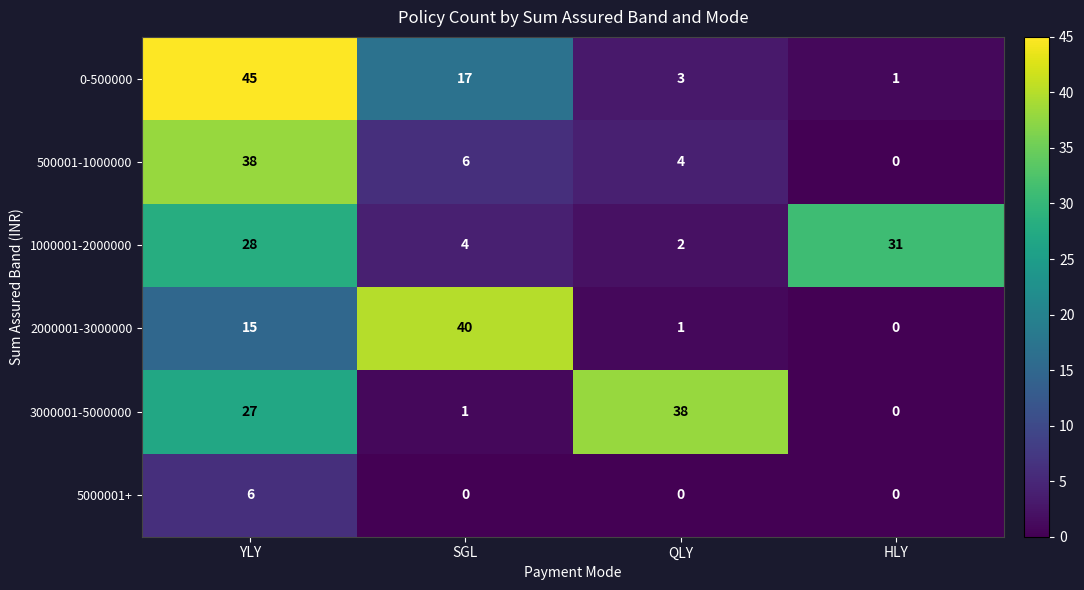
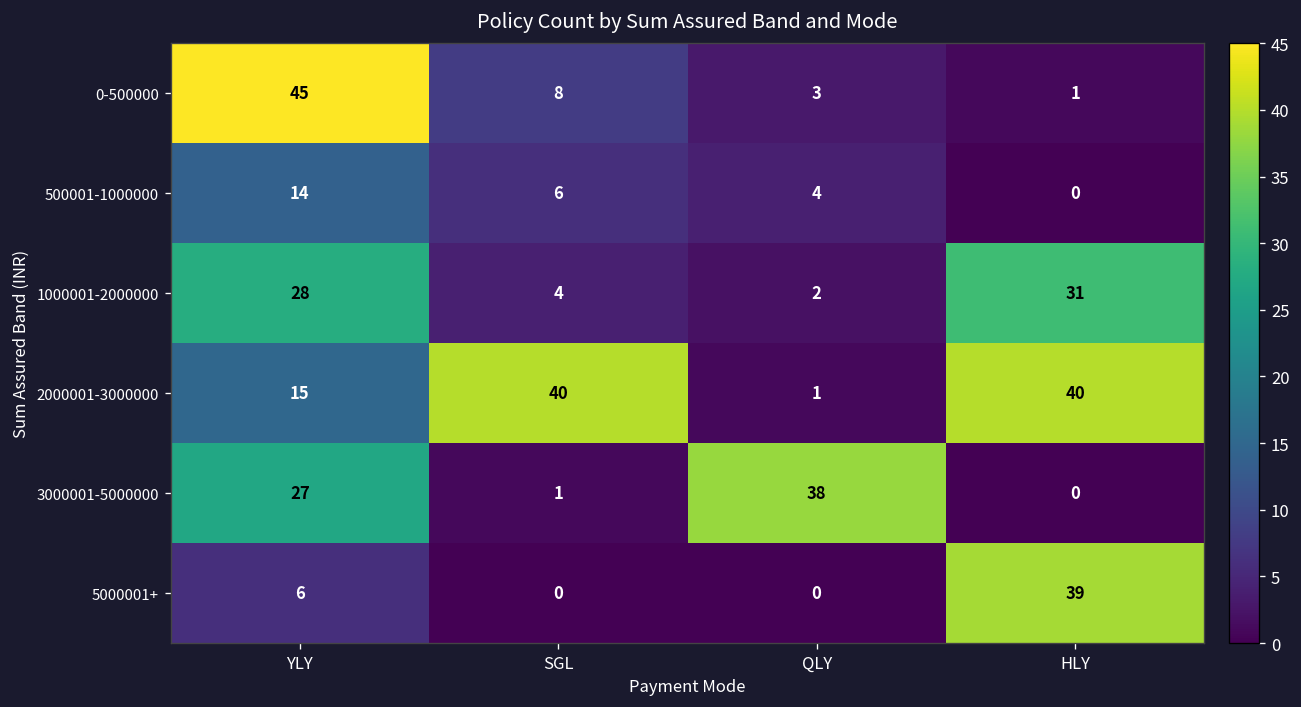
  {
    "0-500000": {
      "YLY": 45,
-     "SGL": 17,
+     "SGL": 8,
      "QLY": 3,
      "HLY": 1
    },
    "500001-1000000": {
-     "YLY": 38,
+     "YLY": 14,
      "SGL": 6,
      "QLY": 4,
      "HLY": 0
    },
    "1000001-2000000": {
      "YLY": 28,
      "SGL": 4,
      "QLY": 2,
      "HLY": 31
    },
    "2000001-3000000": {
      "YLY": 15,
      "SGL": 40,
      "QLY": 1,
-     "HLY": 0
+     "HLY": 40
    },
    "3000001-5000000": {
      "YLY": 27,
      "SGL": 1,
      "QLY": 38,
      "HLY": 0
    },
    "5000001+": {
      "YLY": 6,
      "SGL": 0,
      "QLY": 0,
-     "HLY": 0
+     "HLY": 39
    }
  }
